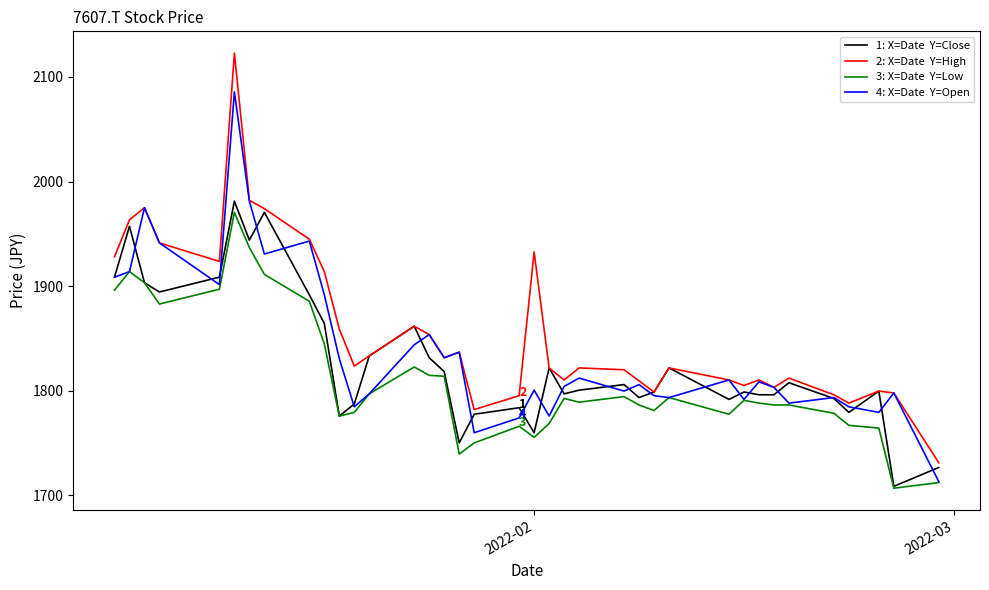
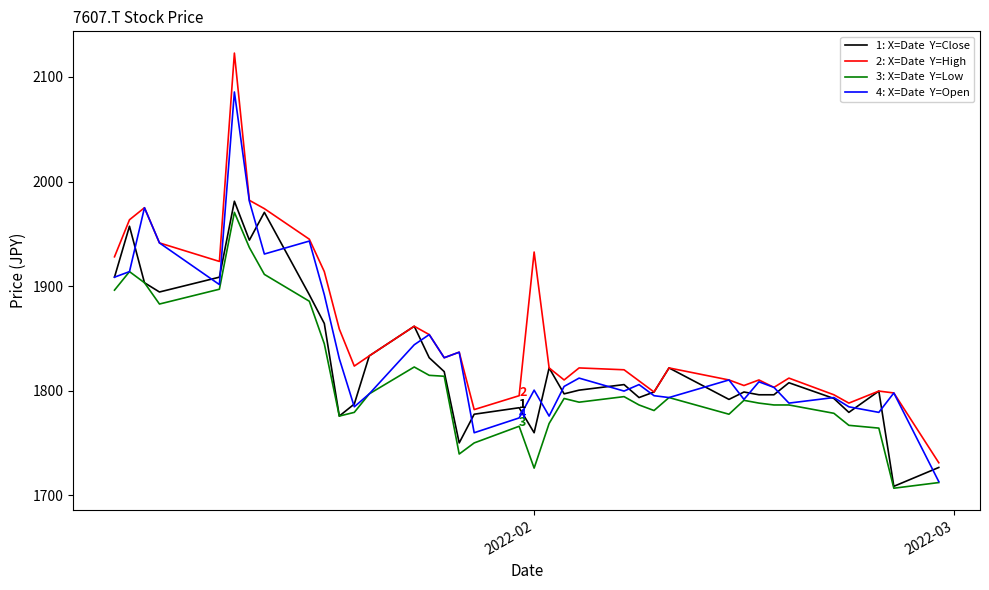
  {
    "1: X=Date Y=Close": {
      "2022-02": 1760
    },
    "2: X=Date Y=High": {
      "2022-02": 1933
    },
    "3: X=Date Y=Low": {
-     "2022-02": 1755
+     "2022-02": 1726
    },
    "4: X=Date Y=Open": {
      "2022-02": 1801
    }
  }
